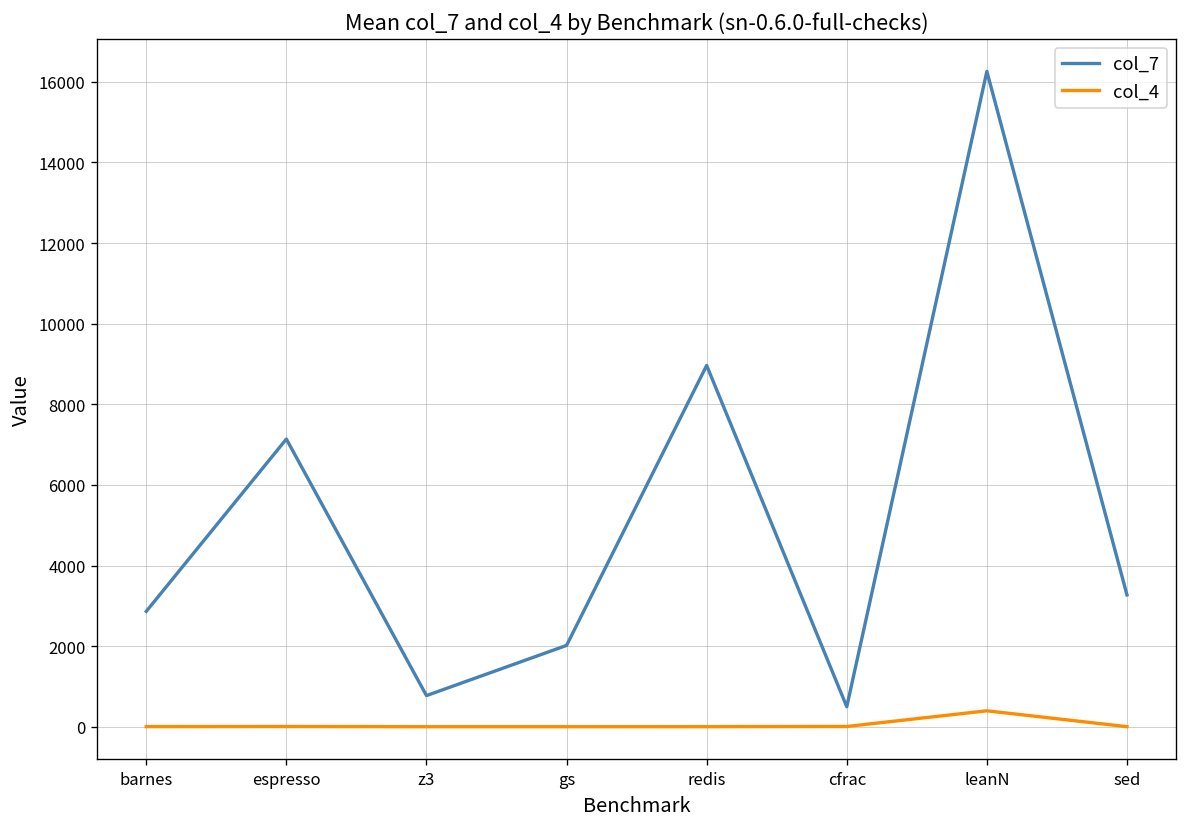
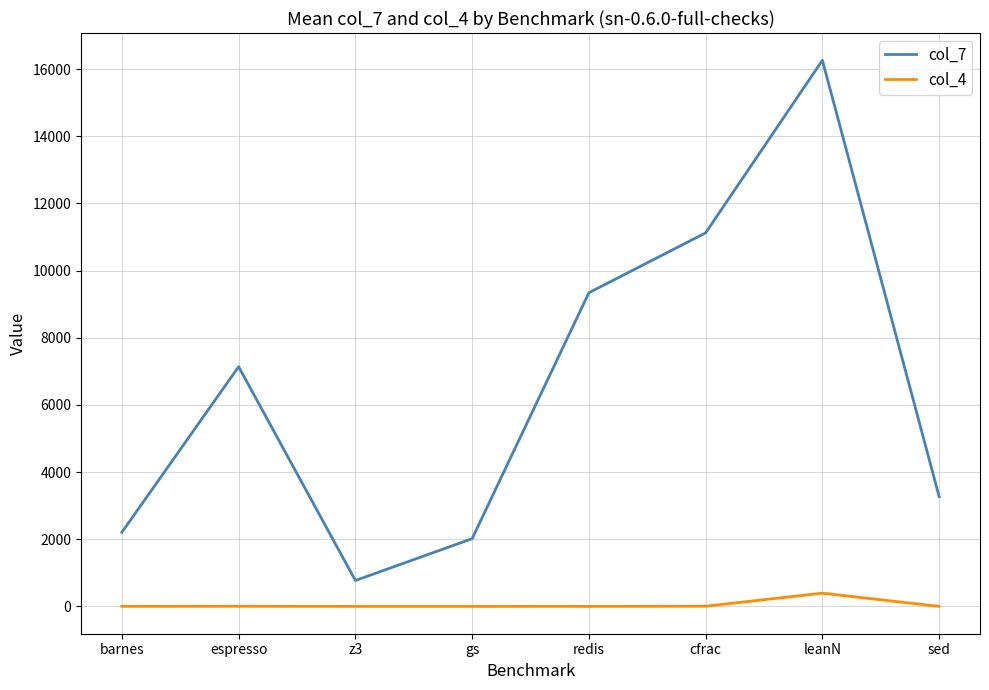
  {
    "col_7": {
-     "barnes": 2900,
+     "barnes": 2200,
      "espresso": 7100,
      "z3": 800,
      "gs": 2000,
-     "redis": 9000,
-     "cfrac": 500,
+     "redis": 9300,
+     "cfrac": 11100,
      "leanN": 16300,
      "sed": 3300
    },
    "col_4": {
      "barnes": 0,
      "espresso": 0,
      "z3": 0,
      "gs": 0,
      "redis": 0,
      "cfrac": 0,
      "leanN": 400,
      "sed": 0
    }
  }
